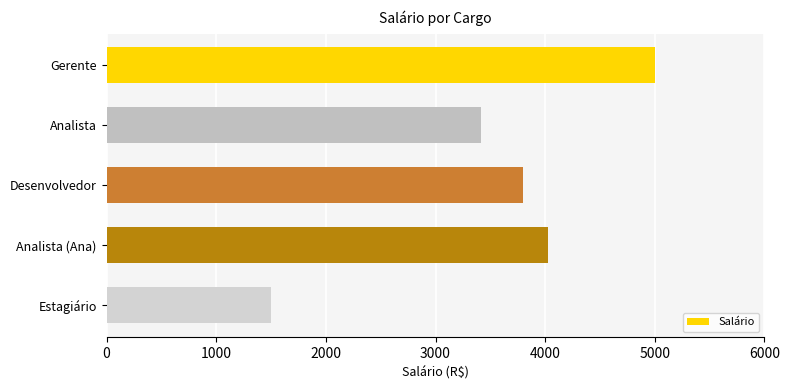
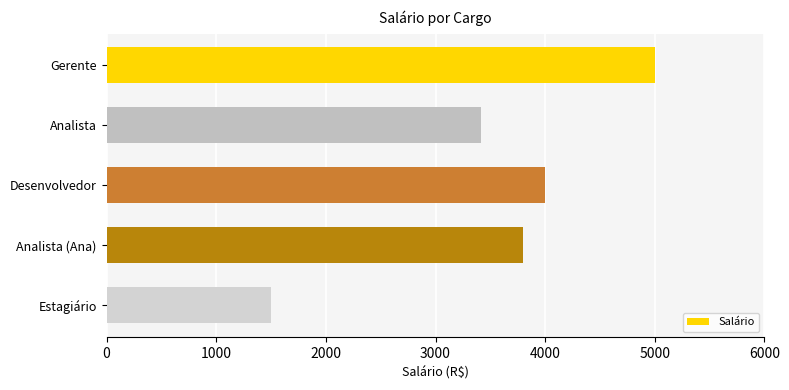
  {
    "Gerente": 5000,
    "Analista": 3410,
-   "Desenvolvedor": 3800,
-   "Analista (Ana)": 4030,
+   "Desenvolvedor": 4000,
+   "Analista (Ana)": 3800,
    "Estagiário": 1500
  }
